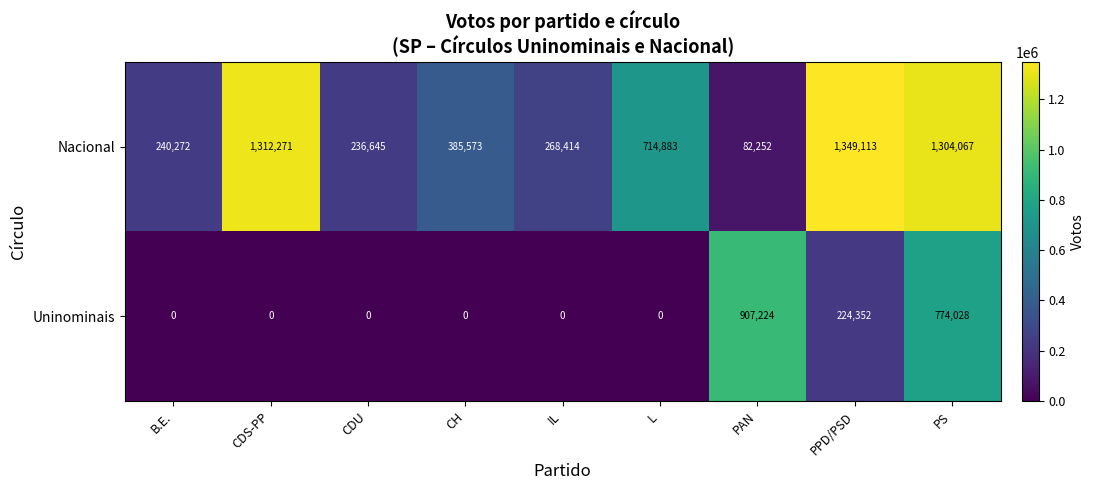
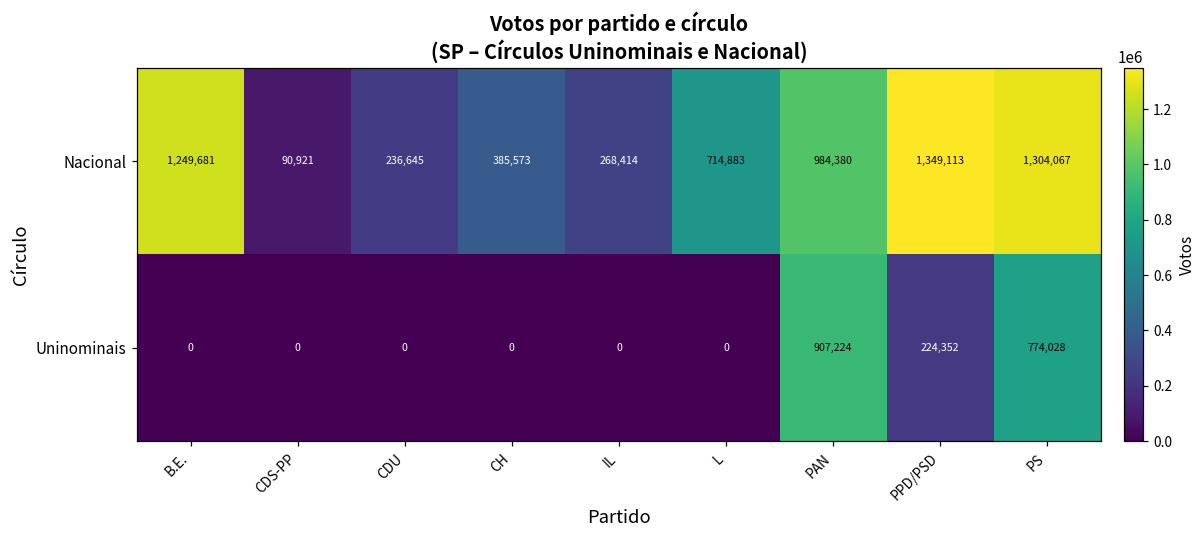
  {
    "Nacional": {
-     "B.E.": "240,272",
-     "CDS-PP": "1,312,271",
+     "B.E.": "1,249,681",
+     "CDS-PP": "90,921",
      "CDU": "236,645",
      "CH": "385,573",
      "IL": "268,414",
      "L": "714,883",
-     "PAN": "82,252",
+     "PAN": "984,380",
      "PPD/PSD": "1,349,113",
      "PS": "1,304,067"
    },
    "Uninominais": {
      "B.E.": "0",
      "CDS-PP": "0",
      "CDU": "0",
      "CH": "0",
      "IL": "0",
      "L": "0",
      "PAN": "907,224",
      "PPD/PSD": "224,352",
      "PS": "774,028"
    }
  }
